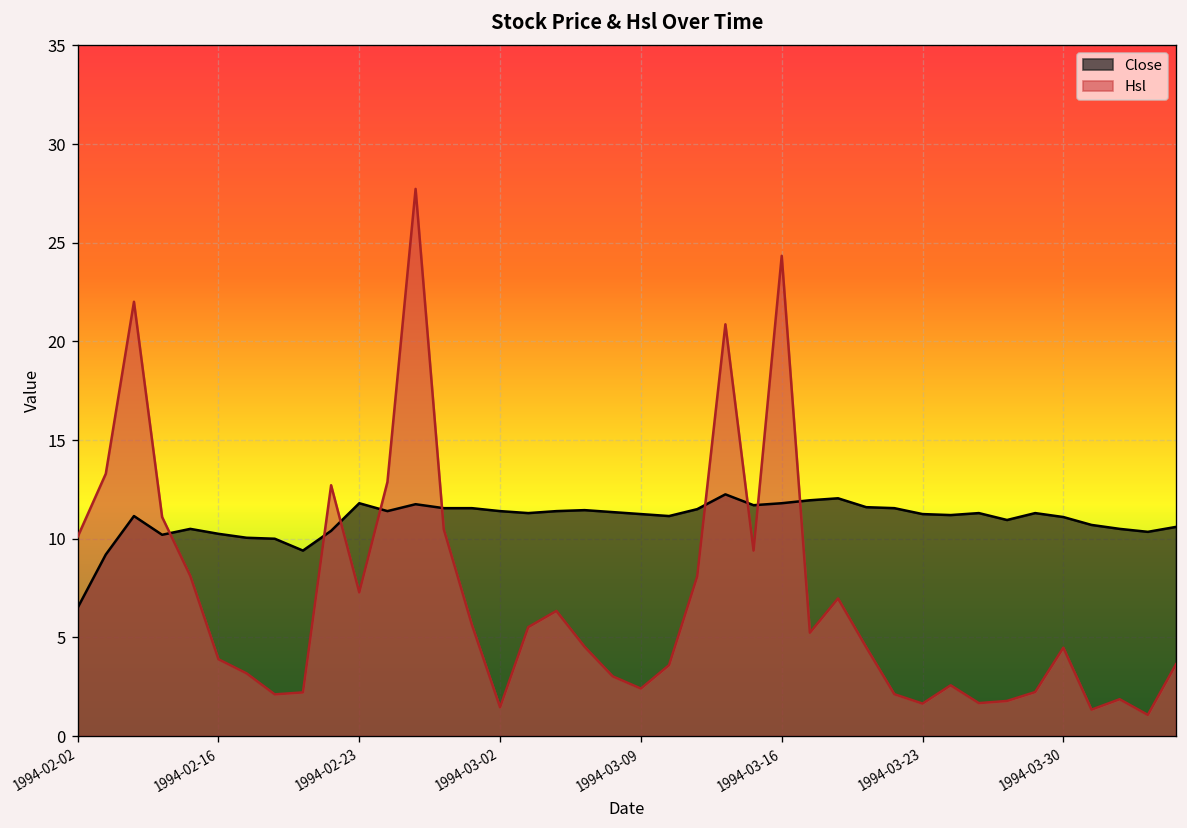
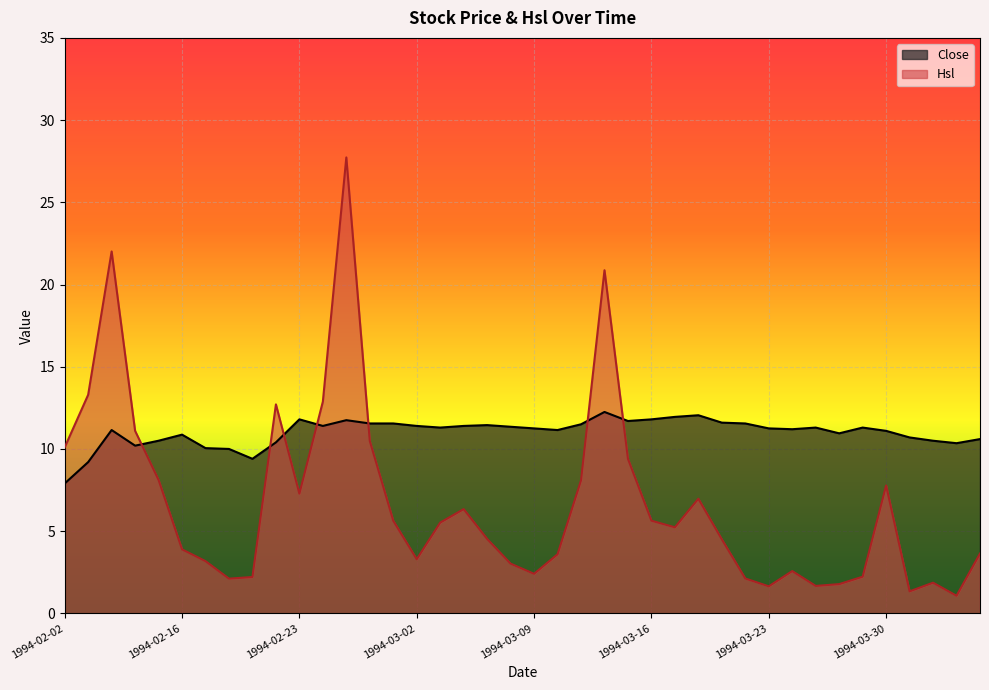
  {
    "Close": {
-     "1994-02-02": 6.5,
-     "1994-02-16": 10.3,
+     "1994-02-02": 7.9,
+     "1994-02-16": 10.9,
      "1994-02-23": 11.8,
      "1994-03-02": 11.4,
      "1994-03-09": 11.3,
      "1994-03-16": 11.8,
      "1994-03-23": 11.3,
      "1994-03-30": 11.1
    },
    "Hsl": {
      "1994-02-02": 10.1,
      "1994-02-16": 3.9,
      "1994-02-23": 7.3,
-     "1994-03-02": 1.5,
+     "1994-03-02": 3.3,
      "1994-03-09": 2.4,
-     "1994-03-16": 24.3,
+     "1994-03-16": 5.6,
      "1994-03-23": 1.6,
-     "1994-03-30": 4.5
+     "1994-03-30": 7.8
    }
  }
